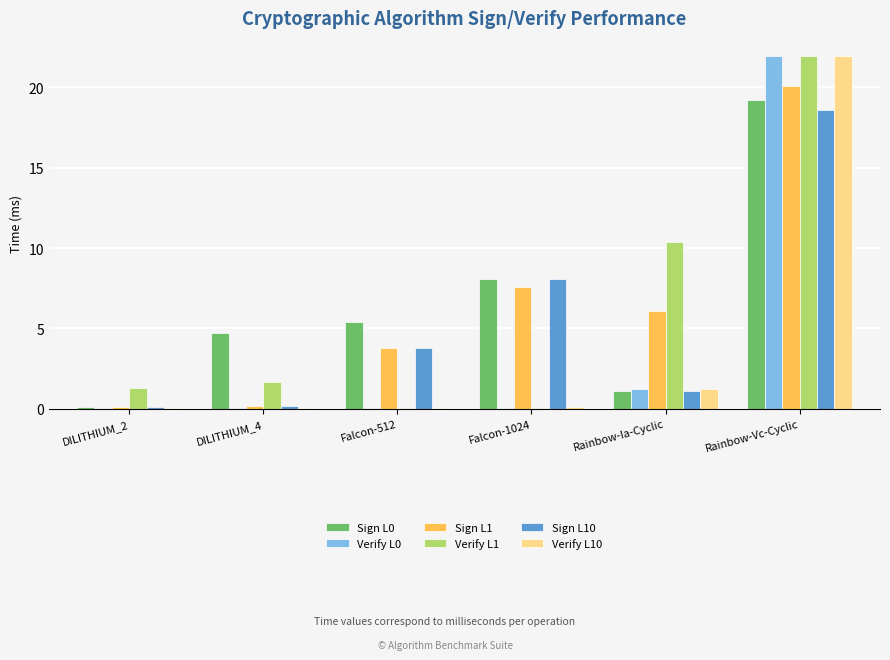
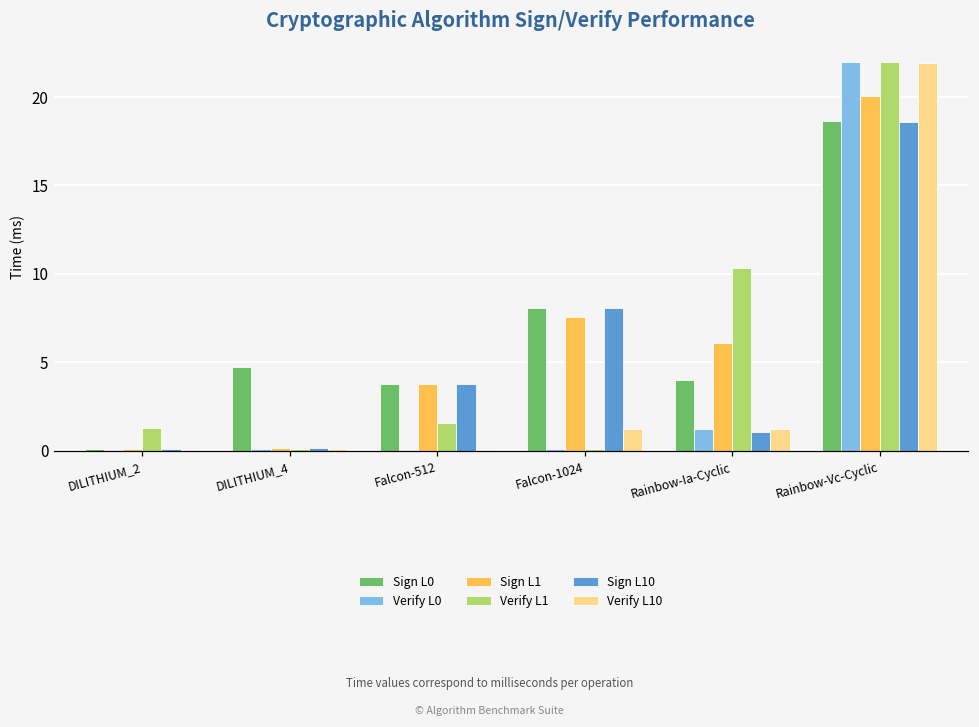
  {
    "Sign L0": {
      "DILITHIUM_4": 4.7,
-     "Falcon-512": 5.4,
+     "Falcon-512": 3.8,
      "Falcon-1024": 8.1,
-     "Rainbow-Ia-Cyclic": 1.1,
-     "Rainbow-Vc-Cyclic": 19.2
+     "Rainbow-Ia-Cyclic": 4.0,
+     "Rainbow-Vc-Cyclic": 18.6
    },
    "Sign L1": {
      "Falcon-512": 3.8,
      "Falcon-1024": 7.6,
      "Rainbow-Ia-Cyclic": 6.1,
      "Rainbow-Vc-Cyclic": 20.1
    },
    "Verify L1": {
      "DILITHIUM_2": 1.3,
-     "DILITHIUM_4": 1.7,
-     "Falcon-512": 0.0,
+     "DILITHIUM_4": 0.1,
+     "Falcon-512": 1.6,
      "Rainbow-Ia-Cyclic": 10.4,
      "Rainbow-Vc-Cyclic": 22.0
    },
    "Verify L10": {
-     "Falcon-1024": 0.1,
+     "Falcon-1024": 1.2,
      "Rainbow-Ia-Cyclic": 1.2,
      "Rainbow-Vc-Cyclic": 21.9
    }
  }
